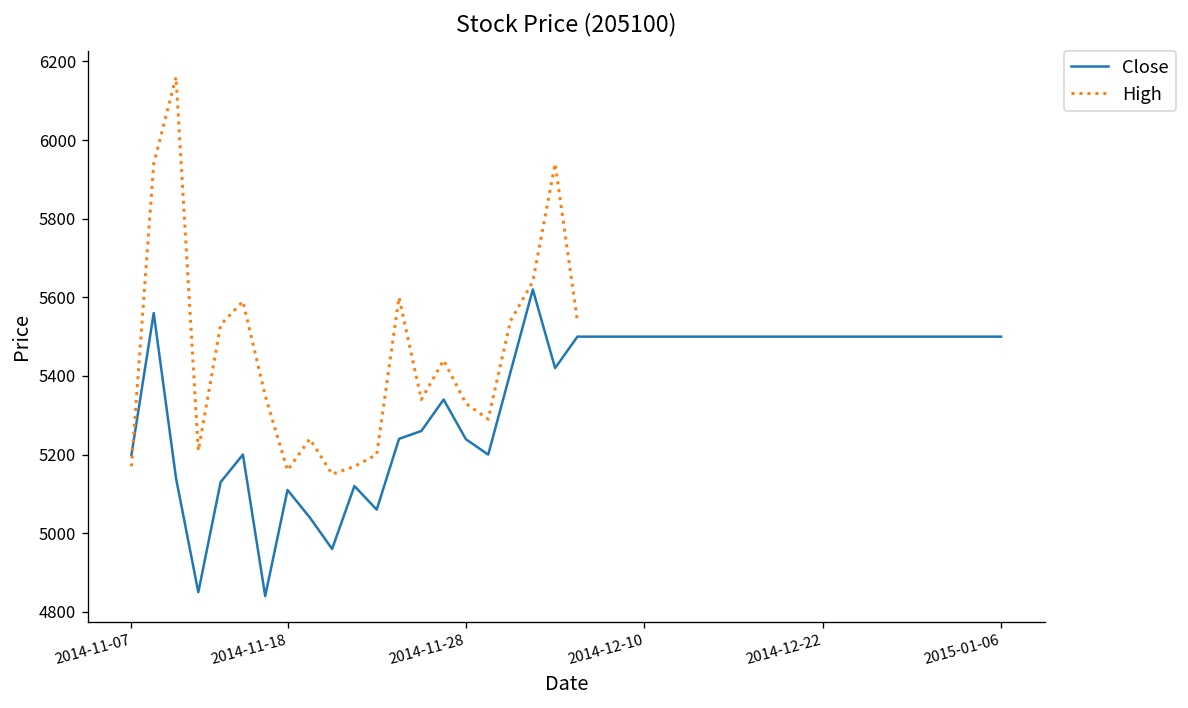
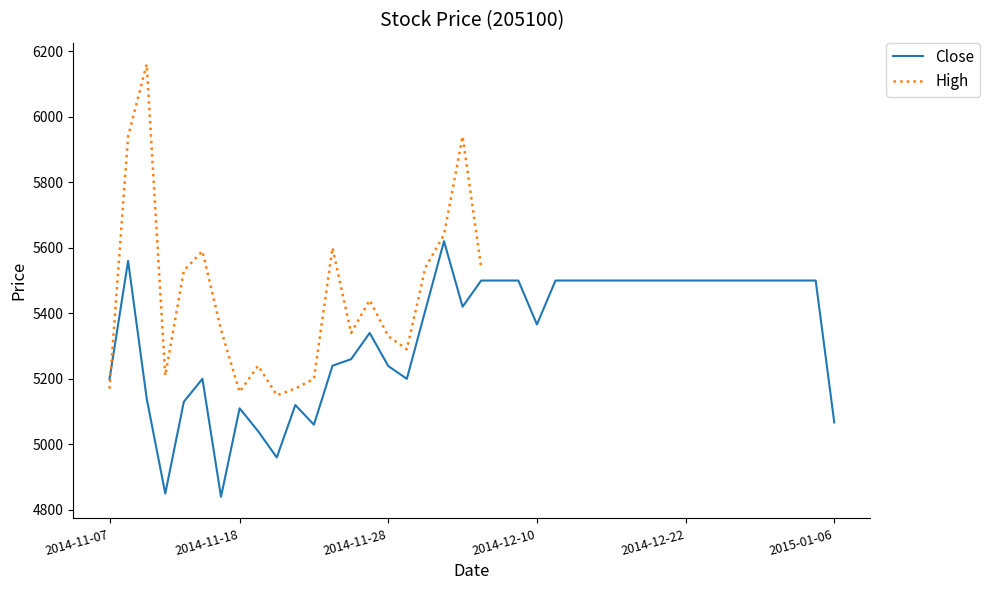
  {
    "Close": {
      "2014-11-07": 5200,
      "2014-11-18": 5110,
      "2014-11-28": 5240,
-     "2014-12-10": 5500,
+     "2014-12-10": 5370,
      "2014-12-22": 5500,
-     "2015-01-06": 5500
+     "2015-01-06": 5070
    },
    "High": {
      "2014-11-07": 5170,
      "2014-11-18": 5160,
      "2014-11-28": 5330
    }
  }
